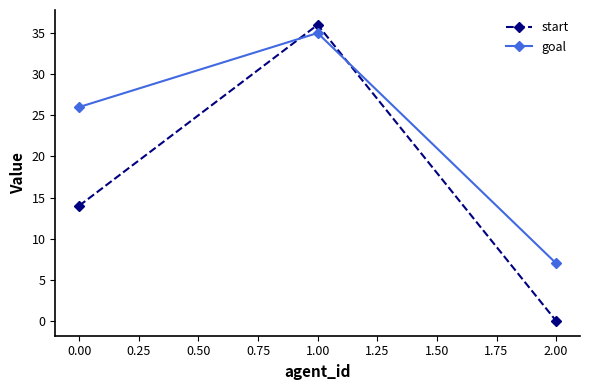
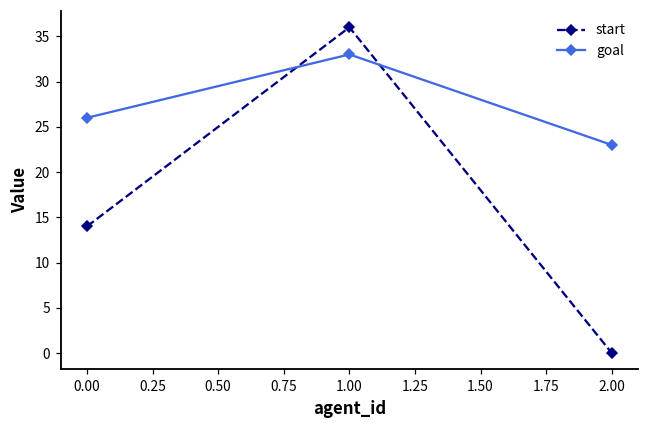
  {
    "start": {
      "0.00": 14,
      "1.00": 36,
      "2.00": 0
    },
    "goal": {
      "0.00": 26,
-     "1.00": 35,
-     "2.00": 7
+     "1.00": 33,
+     "2.00": 23
    }
  }
